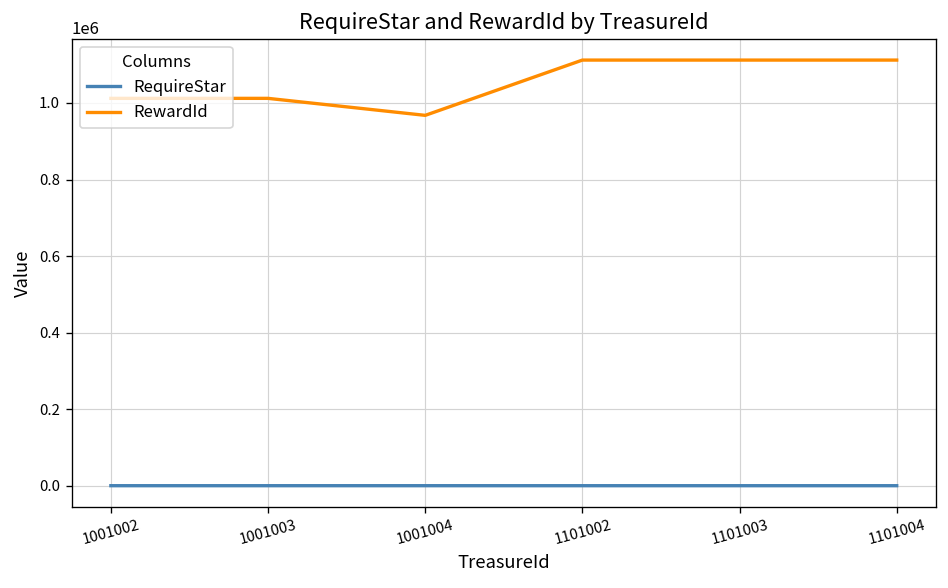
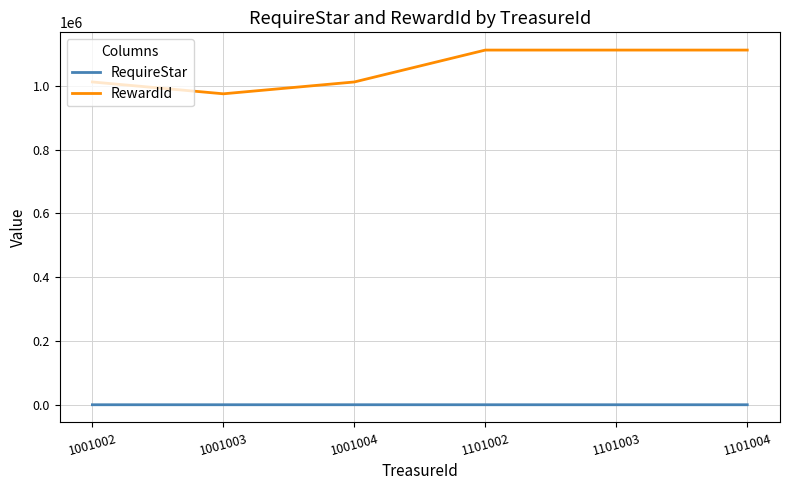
  {
    "RequireStar": {
      "1001002": 0,
      "1001003": 0,
      "1001004": 0,
      "1101002": 0,
      "1101003": 0,
      "1101004": 0
    },
    "RewardId": {
-     "1001003": 1010000,
-     "1001004": 970000,
+     "1001003": 970000,
+     "1001004": 1010000,
      "1101002": 1110000,
      "1101003": 1110000,
      "1101004": 1110000
    }
  }
